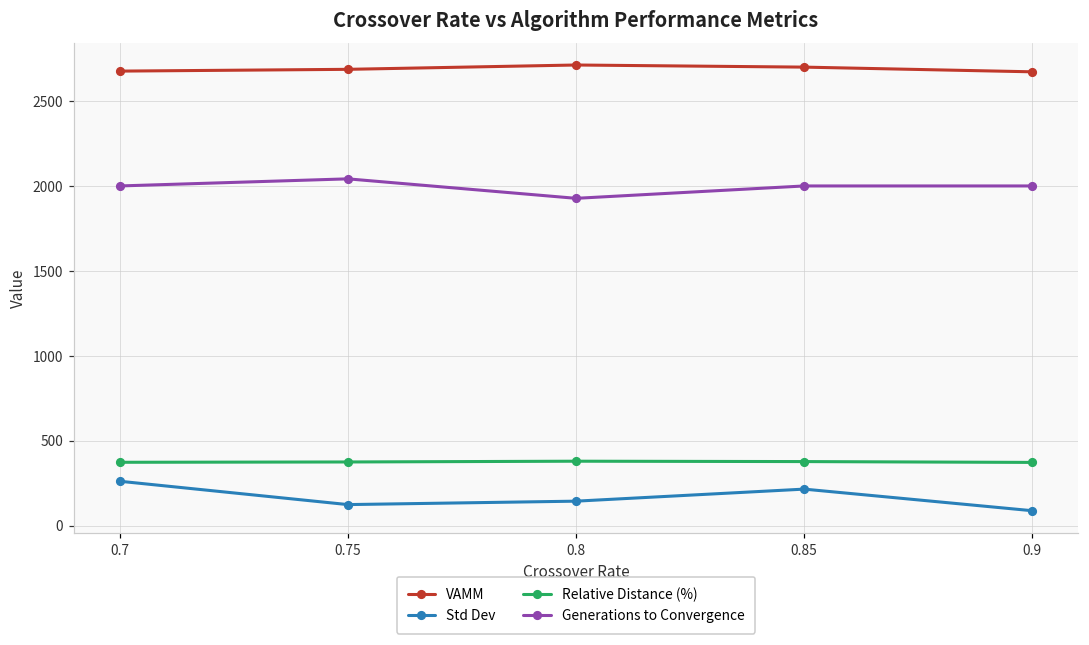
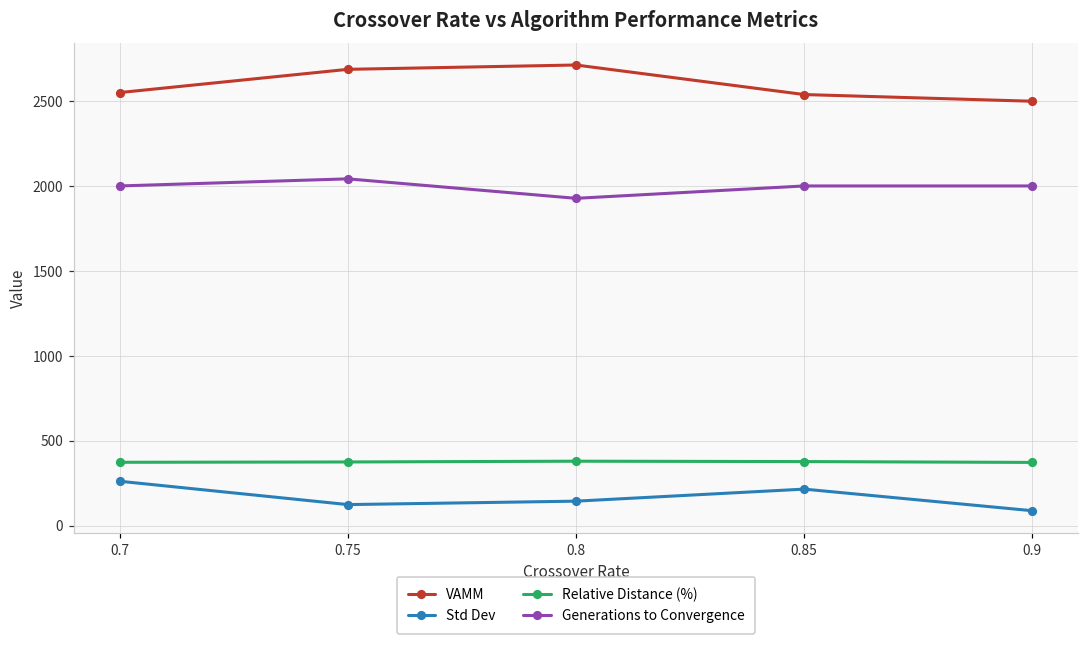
  {
    "VAMM": {
-     "0.7": 2680,
+     "0.7": 2550,
      "0.75": 2690,
      "0.8": 2710,
-     "0.85": 2700,
-     "0.9": 2670
+     "0.85": 2540,
+     "0.9": 2500
    },
    "Std Dev": {
      "0.7": 260,
      "0.75": 130,
      "0.8": 150,
      "0.85": 220,
      "0.9": 90
    },
    "Relative Distance (%)": {
      "0.7": 370,
      "0.75": 380,
      "0.8": 380,
      "0.85": 380,
      "0.9": 370
    },
    "Generations to Convergence": {
      "0.7": 2000,
      "0.75": 2040,
      "0.8": 1930,
      "0.85": 2000,
      "0.9": 2000
    }
  }
